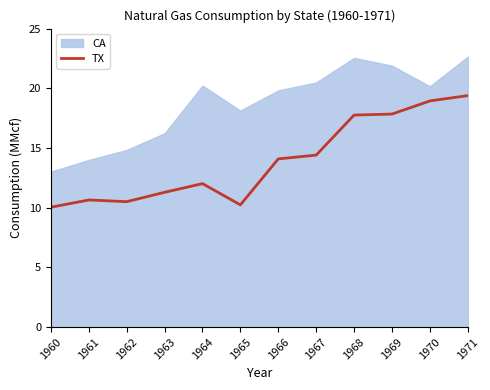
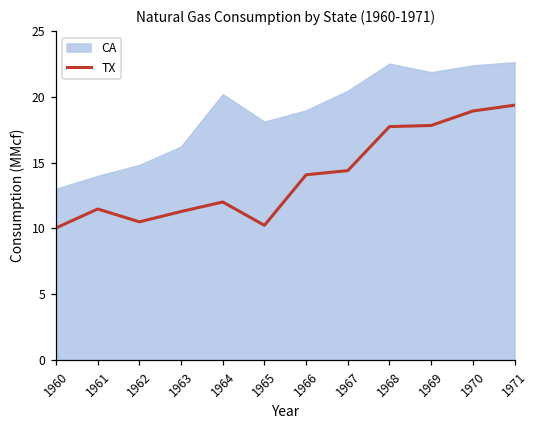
  {
    "TX": {
      "1960": 10.0,
-     "1961": 10.6,
+     "1961": 11.5,
      "1962": 10.5,
      "1963": 11.3,
      "1964": 12.0,
      "1965": 10.2,
      "1966": 14.1,
      "1967": 14.4,
      "1968": 17.8,
      "1969": 17.8,
      "1970": 18.9,
      "1971": 19.4
    },
    "CA": {
      "1960": 13.0,
      "1961": 14.0,
      "1962": 14.8,
      "1963": 16.2,
      "1964": 20.2,
      "1965": 18.1,
-     "1966": 19.8,
+     "1966": 19.0,
      "1967": 20.5,
      "1968": 22.5,
      "1969": 21.9,
-     "1970": 20.2,
+     "1970": 22.4,
      "1971": 22.7
    }
  }
